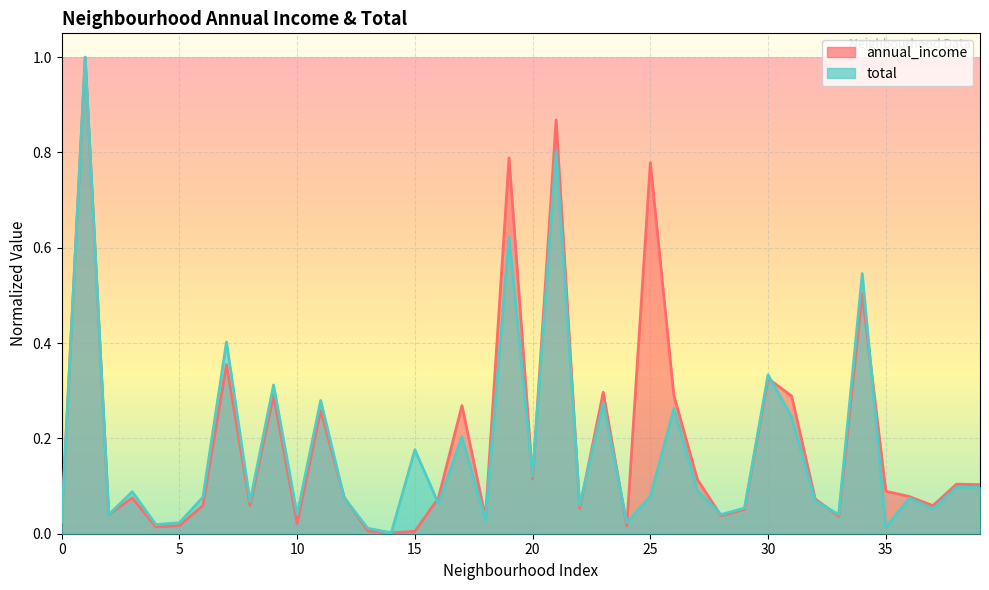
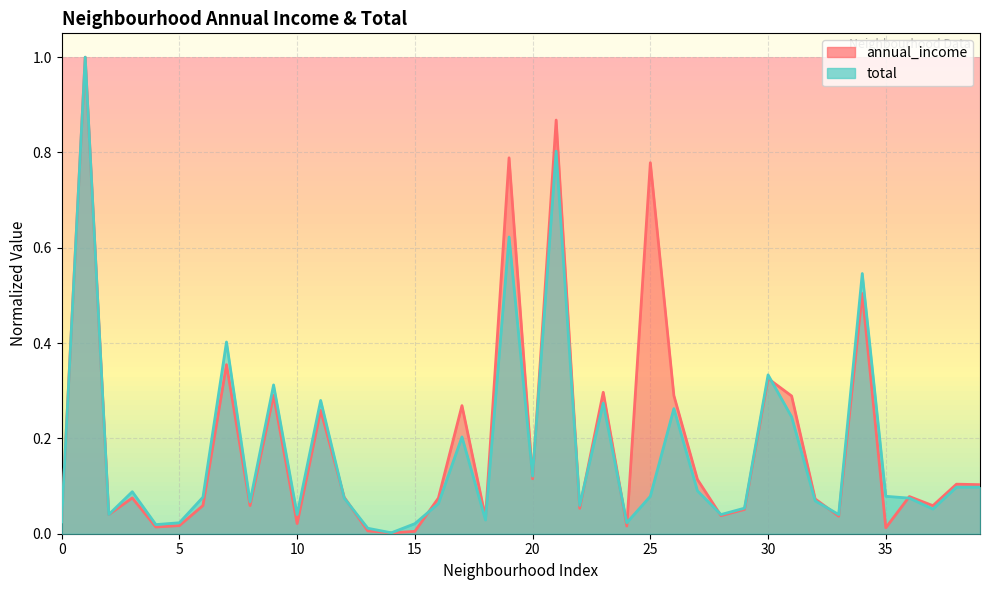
  {
    "annual_income": {
      "5": 0.02,
      "10": 0.02,
      "15": 0.00,
      "25": 0.78,
      "30": 0.33,
-     "35": 0.09
+     "35": 0.01
    },
    "total": {
      "5": 0.02,
      "10": 0.04,
-     "15": 0.18,
+     "15": 0.02,
      "25": 0.08,
      "30": 0.33,
-     "35": 0.01
+     "35": 0.08
    }
  }
